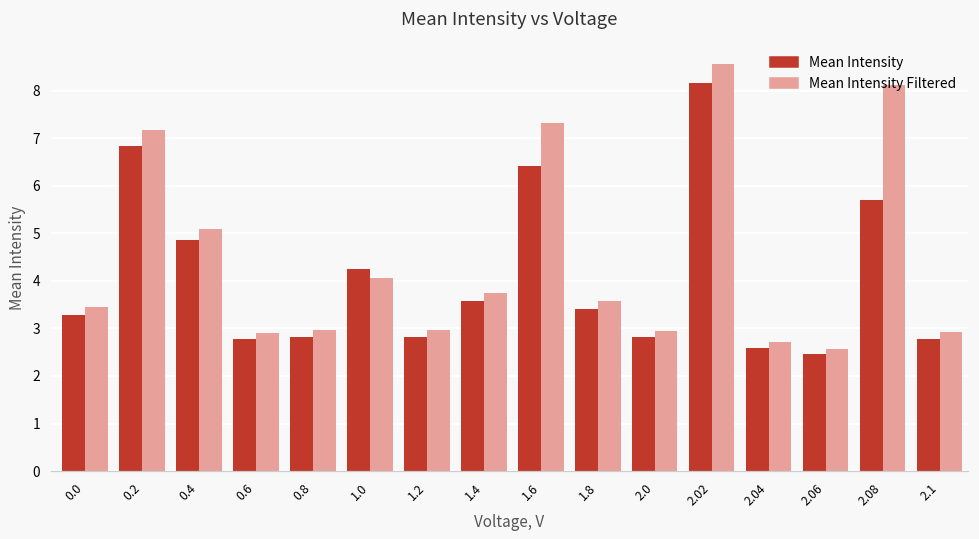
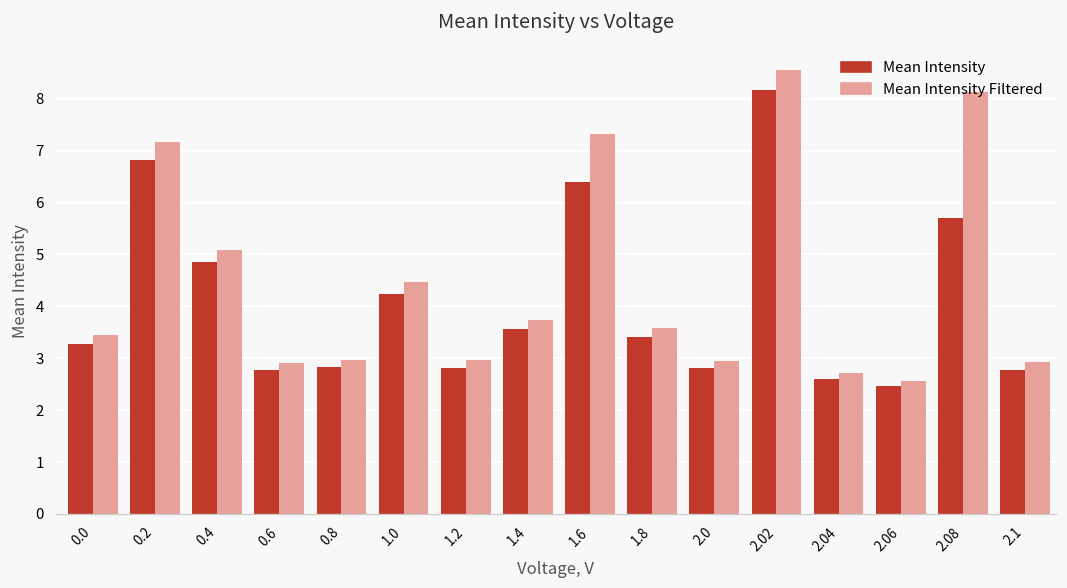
  {
    "Mean Intensity": {
      "0.0": 3.3,
      "0.2": 6.8,
      "0.4": 4.9,
      "0.6": 2.8,
      "0.8": 2.8,
      "1.0": 4.2,
      "1.2": 2.8,
      "1.4": 3.6,
      "1.6": 6.4,
      "1.8": 3.4,
      "2.0": 2.8,
      "2.02": 8.2,
      "2.04": 2.6,
      "2.06": 2.5,
      "2.08": 5.7,
      "2.1": 2.8
    },
    "Mean Intensity Filtered": {
      "0.0": 3.4,
      "0.2": 7.2,
      "0.4": 5.1,
      "0.6": 2.9,
      "0.8": 3.0,
-     "1.0": 4.1,
+     "1.0": 4.5,
      "1.2": 3.0,
      "1.4": 3.7,
      "1.6": 7.3,
      "1.8": 3.6,
      "2.0": 3.0,
      "2.02": 8.6,
      "2.04": 2.7,
      "2.06": 2.6,
      "2.08": 8.1,
      "2.1": 2.9
    }
  }
